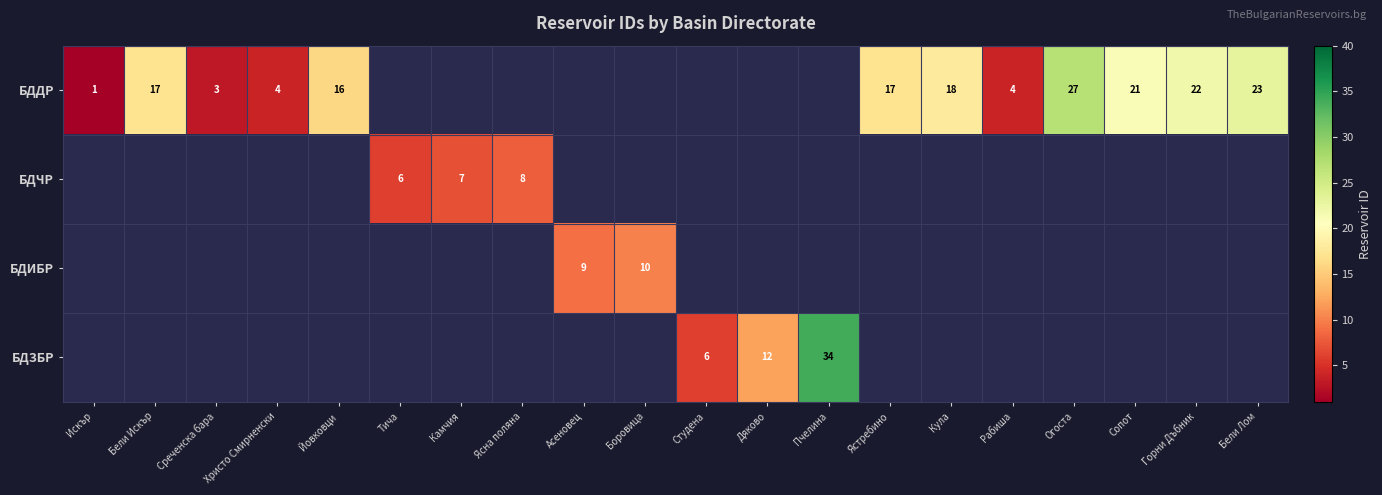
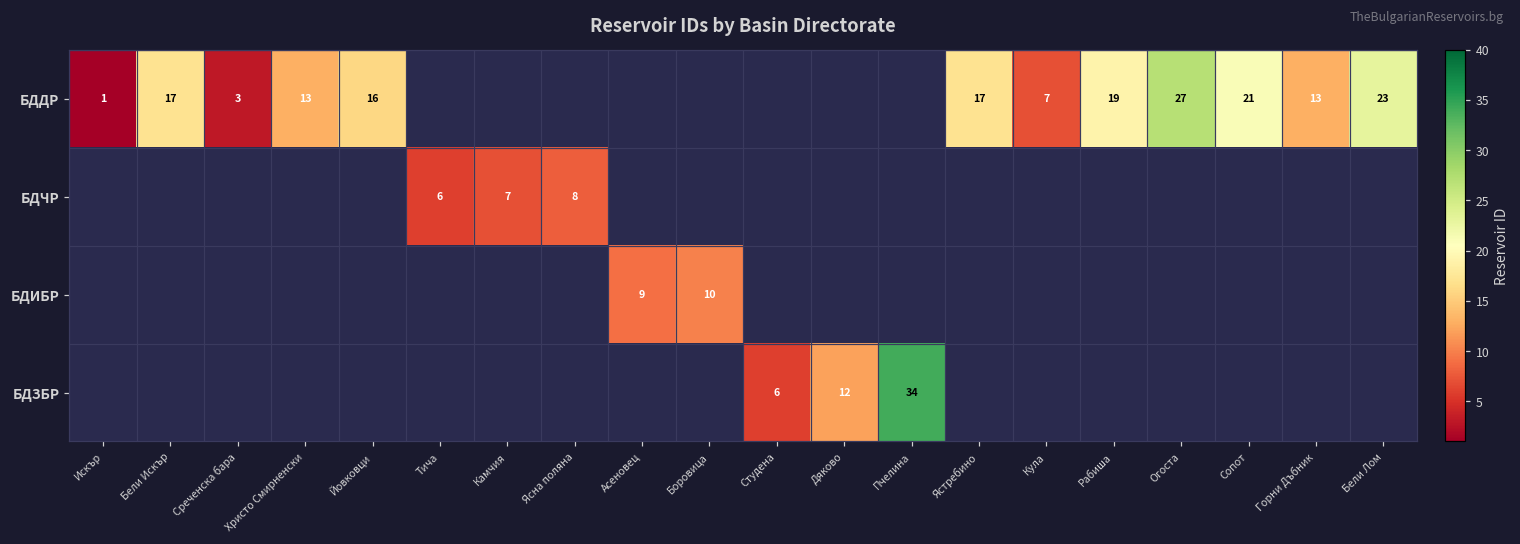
  {
    "БДДР": {
      "Искър": 1,
      "Бели Искър": 17,
      "Среченска бара": 3,
-     "Христо Смирненски": 4,
+     "Христо Смирненски": 13,
      "Йовковци": 16,
      "Ястребино": 17,
-     "Кула": 18,
-     "Рабиша": 4,
+     "Кула": 7,
+     "Рабиша": 19,
      "Огоста": 27,
      "Сопот": 21,
-     "Горни Дъбник": 22,
+     "Горни Дъбник": 13,
      "Бели Лом": 23
    },
    "БДЧР": {
      "Тича": 6,
      "Камчия": 7,
      "Ясна поляна": 8
    },
    "БДИБР": {
      "Асеновец": 9,
      "Боровица": 10
    },
    "БДЗБР": {
      "Студена": 6,
      "Дяково": 12,
      "Пчелина": 34
    }
  }
